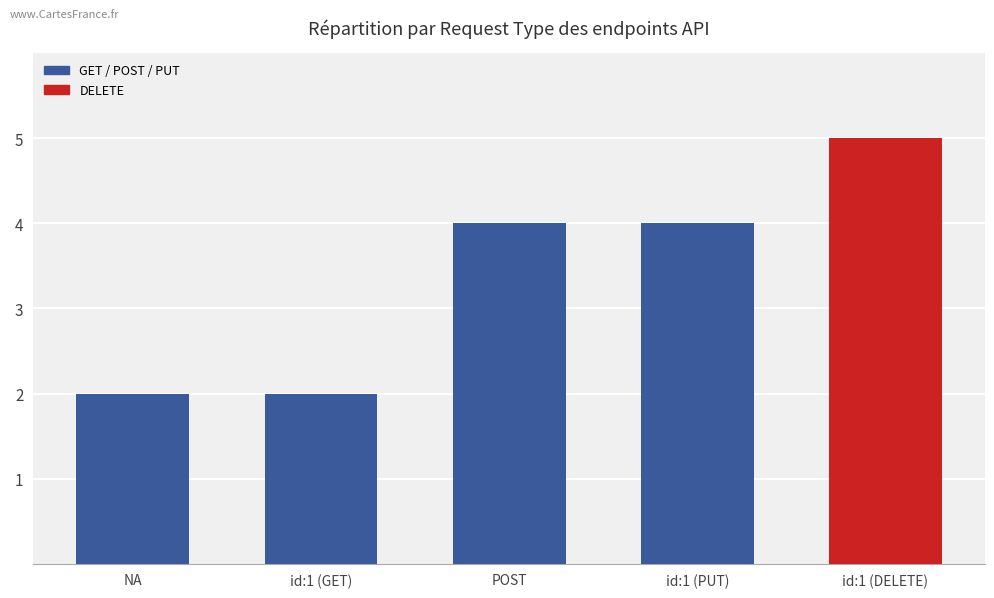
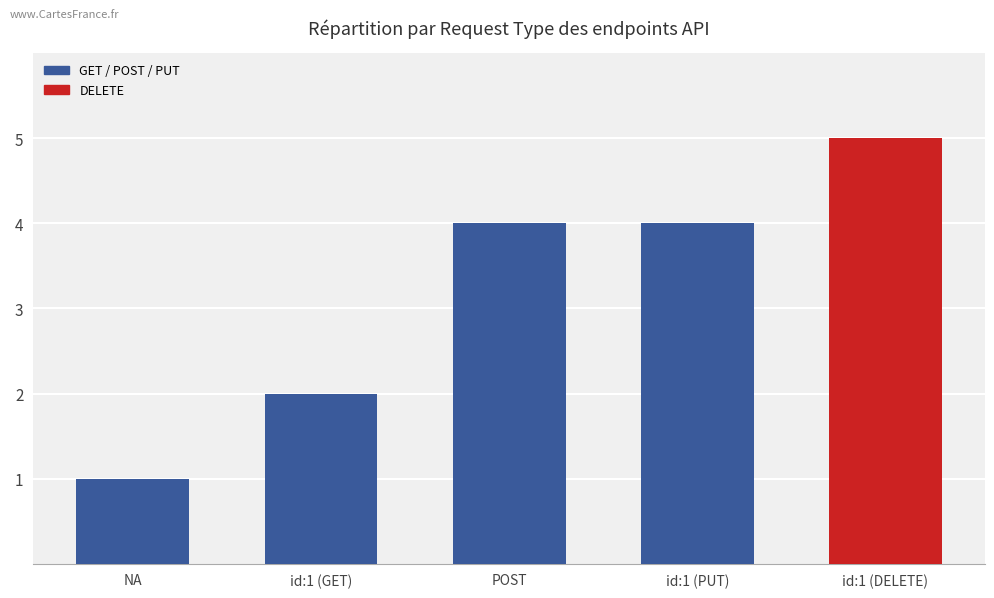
  {
-   "NA": 2,
+   "NA": 1,
    "id:1 (GET)": 2,
    "POST": 4,
    "id:1 (PUT)": 4,
    "id:1 (DELETE)": 5
  }
